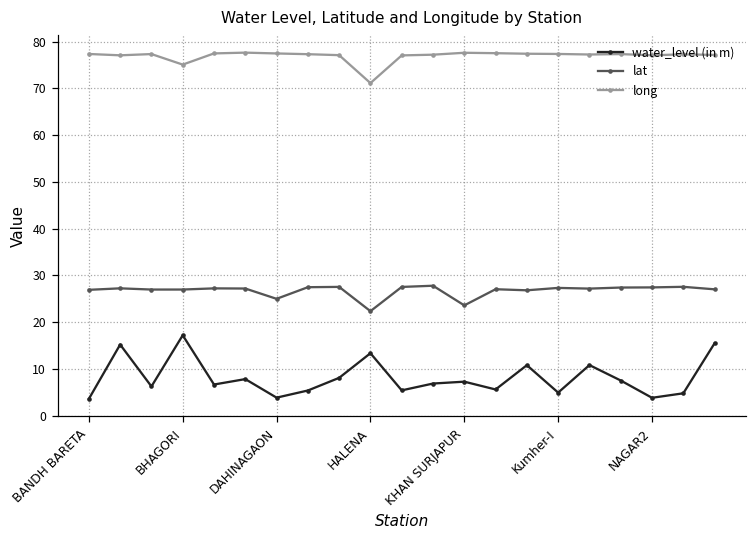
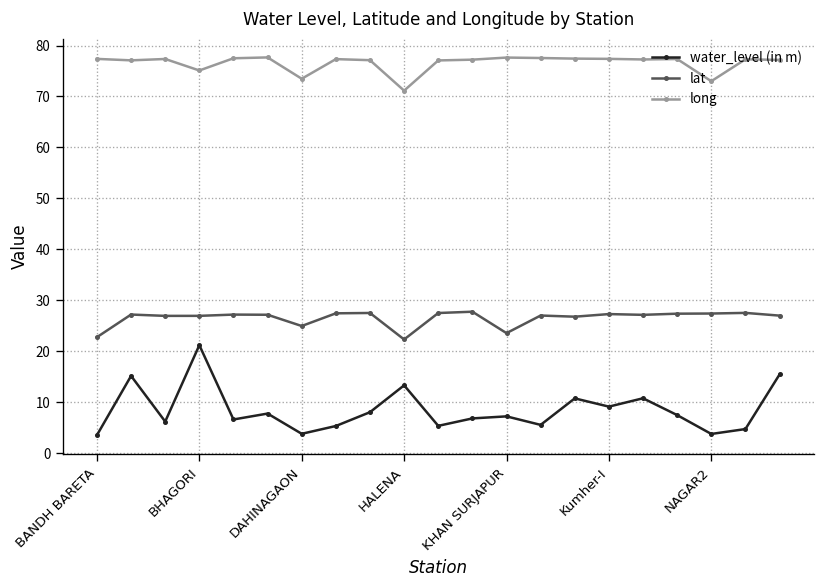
  {
    "water_level (in m)": {
      "BANDH BARETA": 4,
-     "BHAGORI": 17,
+     "BHAGORI": 21,
      "DAHINAGAON": 4,
      "HALENA": 13,
      "KHAN SURJAPUR": 7,
-     "Kumher-I": 5,
+     "Kumher-I": 9,
      "NAGAR2": 4
    },
    "lat": {
-     "BANDH BARETA": 27,
+     "BANDH BARETA": 23,
      "BHAGORI": 27,
      "DAHINAGAON": 25,
      "HALENA": 22,
      "KHAN SURJAPUR": 24,
      "Kumher-I": 27,
      "NAGAR2": 27
    },
    "long": {
      "BANDH BARETA": 77,
      "BHAGORI": 75,
-     "DAHINAGAON": 77,
+     "DAHINAGAON": 73,
      "HALENA": 71,
      "KHAN SURJAPUR": 78,
      "Kumher-I": 77,
-     "NAGAR2": 77
+     "NAGAR2": 73
    }
  }
